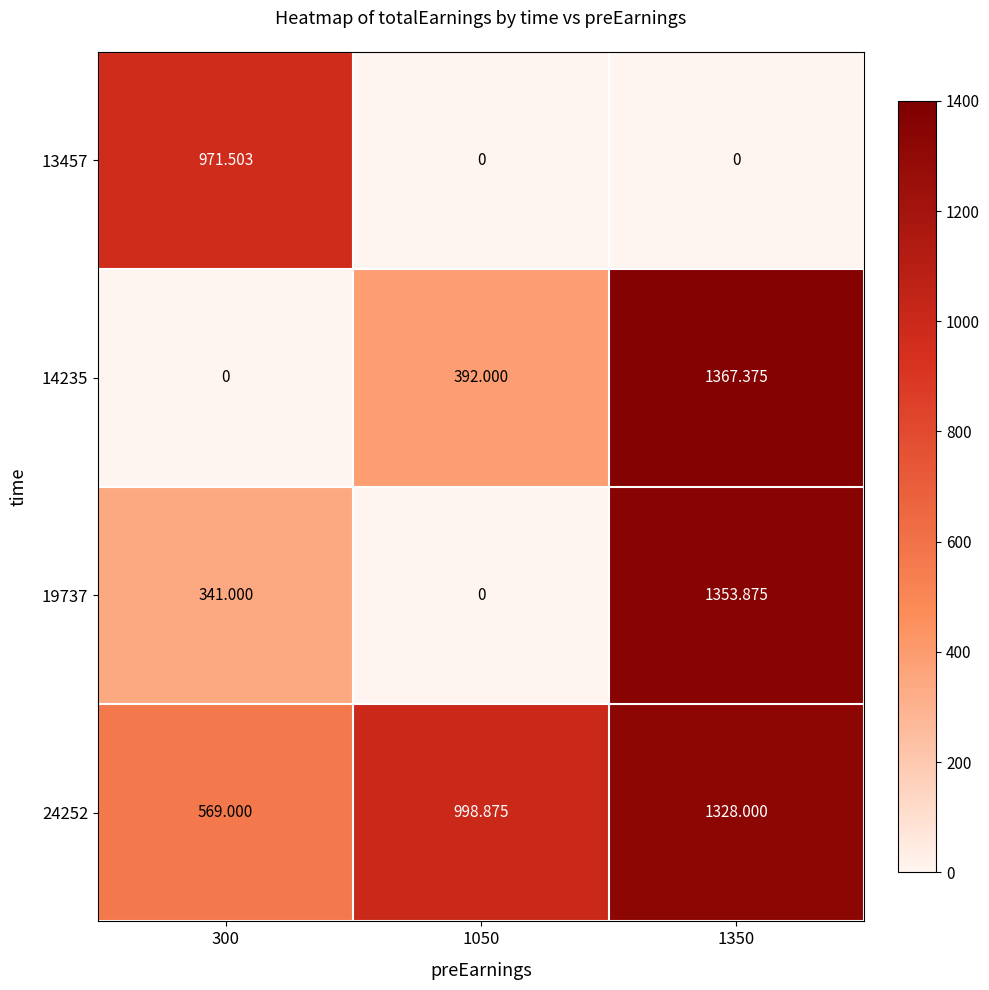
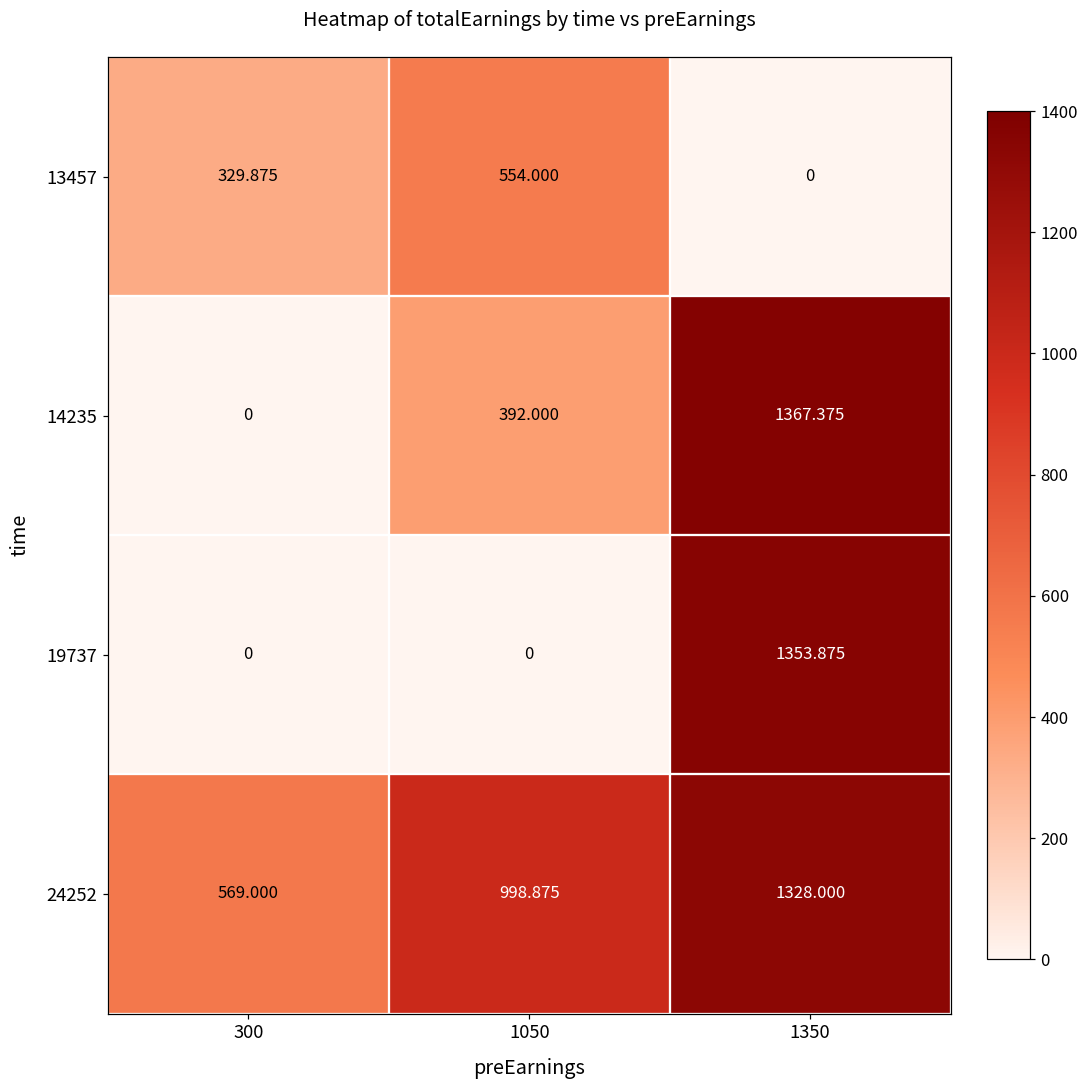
  {
    "13457": {
-     "300": 971.503,
-     "1050": 0,
+     "300": 329.875,
+     "1050": 554.000,
      "1350": 0
    },
    "14235": {
      "300": 0,
      "1050": 392.000,
      "1350": 1367.375
    },
    "19737": {
-     "300": 341.000,
+     "300": 0,
      "1050": 0,
      "1350": 1353.875
    },
    "24252": {
      "300": 569.000,
      "1050": 998.875,
      "1350": 1328.000
    }
  }
